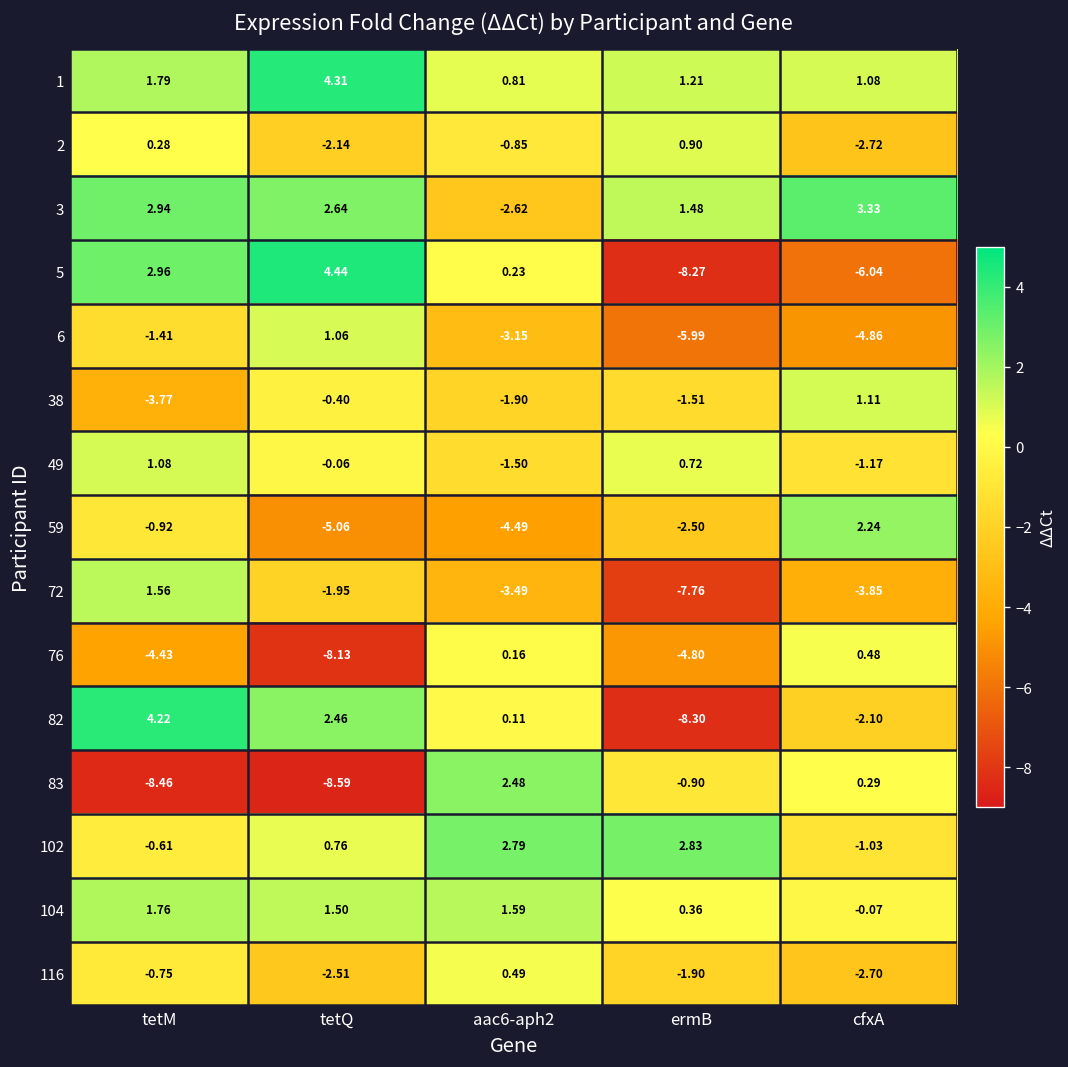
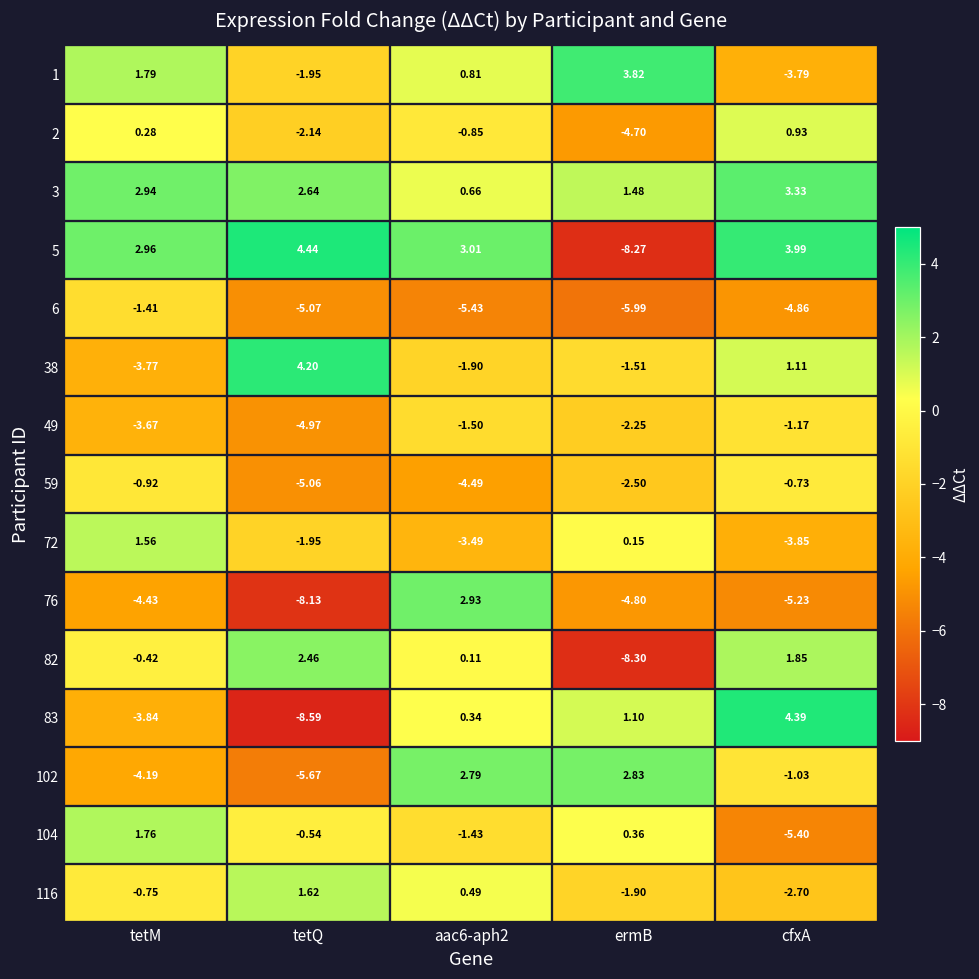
  {
    "1": {
      "tetM": 1.79,
-     "tetQ": 4.31,
+     "tetQ": -1.95,
      "aac6-aph2": 0.81,
-     "ermB": 1.21,
-     "cfxA": 1.08
+     "ermB": 3.82,
+     "cfxA": -3.79
    },
    "2": {
      "tetM": 0.28,
      "tetQ": -2.14,
      "aac6-aph2": -0.85,
-     "ermB": 0.90,
-     "cfxA": -2.72
+     "ermB": -4.70,
+     "cfxA": 0.93
    },
    "3": {
      "tetM": 2.94,
      "tetQ": 2.64,
-     "aac6-aph2": -2.62,
+     "aac6-aph2": 0.66,
      "ermB": 1.48,
      "cfxA": 3.33
    },
    "5": {
      "tetM": 2.96,
      "tetQ": 4.44,
-     "aac6-aph2": 0.23,
+     "aac6-aph2": 3.01,
      "ermB": -8.27,
-     "cfxA": -6.04
+     "cfxA": 3.99
    },
    "6": {
      "tetM": -1.41,
-     "tetQ": 1.06,
-     "aac6-aph2": -3.15,
+     "tetQ": -5.07,
+     "aac6-aph2": -5.43,
      "ermB": -5.99,
      "cfxA": -4.86
    },
    "38": {
      "tetM": -3.77,
-     "tetQ": -0.40,
+     "tetQ": 4.20,
      "aac6-aph2": -1.90,
      "ermB": -1.51,
      "cfxA": 1.11
    },
    "49": {
-     "tetM": 1.08,
-     "tetQ": -0.06,
+     "tetM": -3.67,
+     "tetQ": -4.97,
      "aac6-aph2": -1.50,
-     "ermB": 0.72,
+     "ermB": -2.25,
      "cfxA": -1.17
    },
    "59": {
      "tetM": -0.92,
      "tetQ": -5.06,
      "aac6-aph2": -4.49,
      "ermB": -2.50,
-     "cfxA": 2.24
+     "cfxA": -0.73
    },
    "72": {
      "tetM": 1.56,
      "tetQ": -1.95,
      "aac6-aph2": -3.49,
-     "ermB": -7.76,
+     "ermB": 0.15,
      "cfxA": -3.85
    },
    "76": {
      "tetM": -4.43,
      "tetQ": -8.13,
-     "aac6-aph2": 0.16,
+     "aac6-aph2": 2.93,
      "ermB": -4.80,
-     "cfxA": 0.48
+     "cfxA": -5.23
    },
    "82": {
-     "tetM": 4.22,
+     "tetM": -0.42,
      "tetQ": 2.46,
      "aac6-aph2": 0.11,
      "ermB": -8.30,
-     "cfxA": -2.10
+     "cfxA": 1.85
    },
    "83": {
-     "tetM": -8.46,
+     "tetM": -3.84,
      "tetQ": -8.59,
-     "aac6-aph2": 2.48,
-     "ermB": -0.90,
-     "cfxA": 0.29
+     "aac6-aph2": 0.34,
+     "ermB": 1.10,
+     "cfxA": 4.39
    },
    "102": {
-     "tetM": -0.61,
-     "tetQ": 0.76,
+     "tetM": -4.19,
+     "tetQ": -5.67,
      "aac6-aph2": 2.79,
      "ermB": 2.83,
      "cfxA": -1.03
    },
    "104": {
      "tetM": 1.76,
-     "tetQ": 1.50,
-     "aac6-aph2": 1.59,
+     "tetQ": -0.54,
+     "aac6-aph2": -1.43,
      "ermB": 0.36,
-     "cfxA": -0.07
+     "cfxA": -5.40
    },
    "116": {
      "tetM": -0.75,
-     "tetQ": -2.51,
+     "tetQ": 1.62,
      "aac6-aph2": 0.49,
      "ermB": -1.90,
      "cfxA": -2.70
    }
  }
